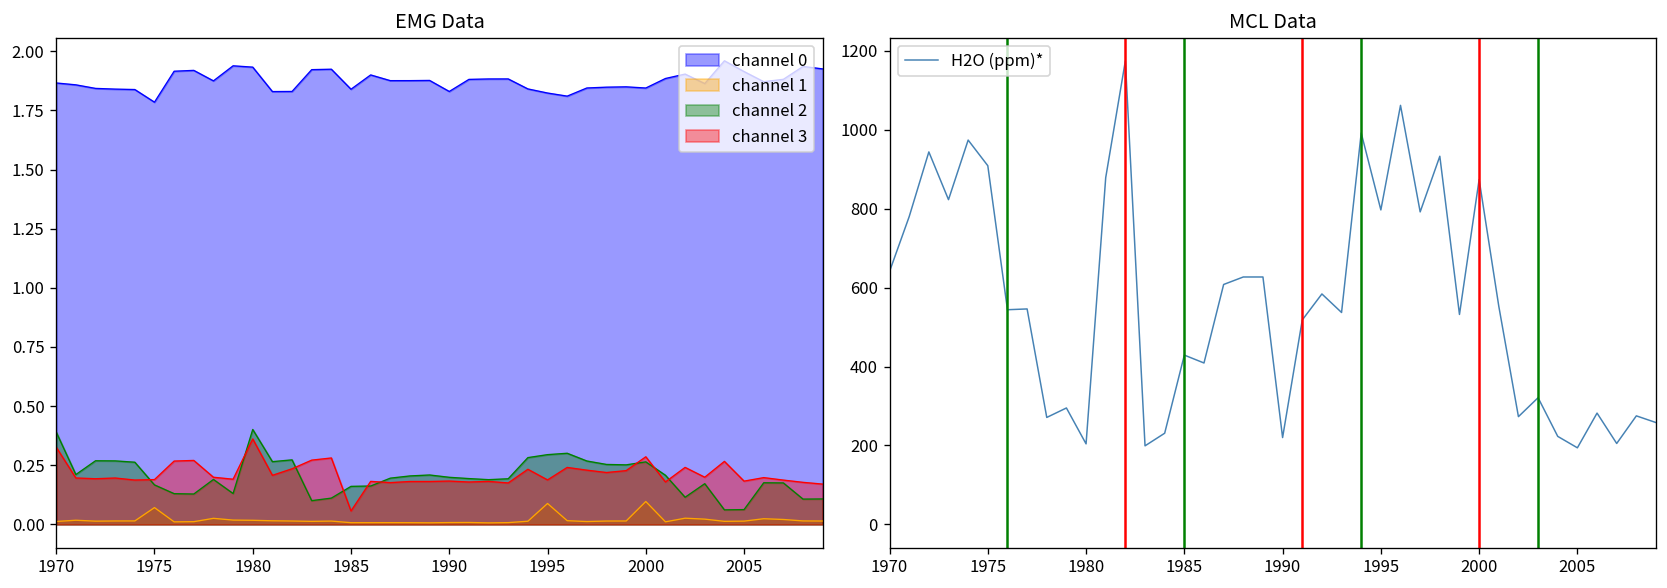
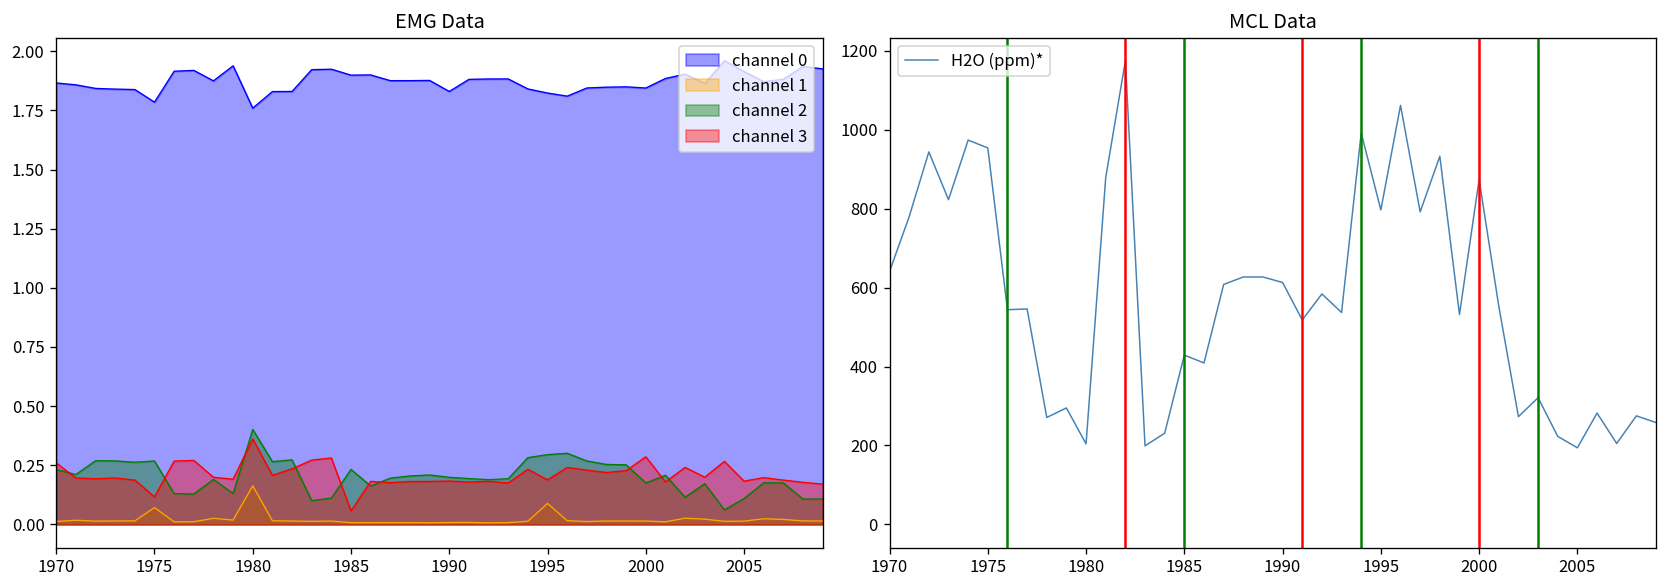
  {
    "EMG Data": {
      "channel 0": {
        "1970": 1.87,
        "1975": 1.79,
-       "1980": 1.93,
-       "1985": 1.84,
+       "1980": 1.76,
+       "1985": 1.90,
        "1990": 1.83,
        "1995": 1.82,
        "2000": 1.84
      },
      "channel 1": {
        "1970": 0.01,
        "1975": 0.07,
-       "1980": 0.02,
+       "1980": 0.16,
        "1985": 0.01,
        "1990": 0.01,
        "1995": 0.09,
-       "2000": 0.10,
+       "2000": 0.01,
        "2005": 0.01
      },
      "channel 2": {
-       "1970": 0.39,
-       "1975": 0.17,
+       "1970": 0.23,
+       "1975": 0.27,
        "1980": 0.40,
-       "1985": 0.16,
+       "1985": 0.23,
        "1990": 0.20,
        "1995": 0.29,
-       "2000": 0.26,
-       "2005": 0.06
+       "2000": 0.17,
+       "2005": 0.11
      },
      "channel 3": {
-       "1970": 0.33,
-       "1975": 0.19,
+       "1970": 0.26,
+       "1975": 0.12,
        "1980": 0.36,
        "1985": 0.06,
        "1990": 0.18,
        "1995": 0.19,
        "2000": 0.29,
        "2005": 0.18
      }
    },
    "MCL Data": {
      "1970": 640,
-     "1975": 910,
+     "1975": 950,
      "1980": 200,
      "1985": 430,
-     "1990": 220,
+     "1990": 610,
      "1995": 800,
      "2000": 870,
      "2005": 190
    }
  }
